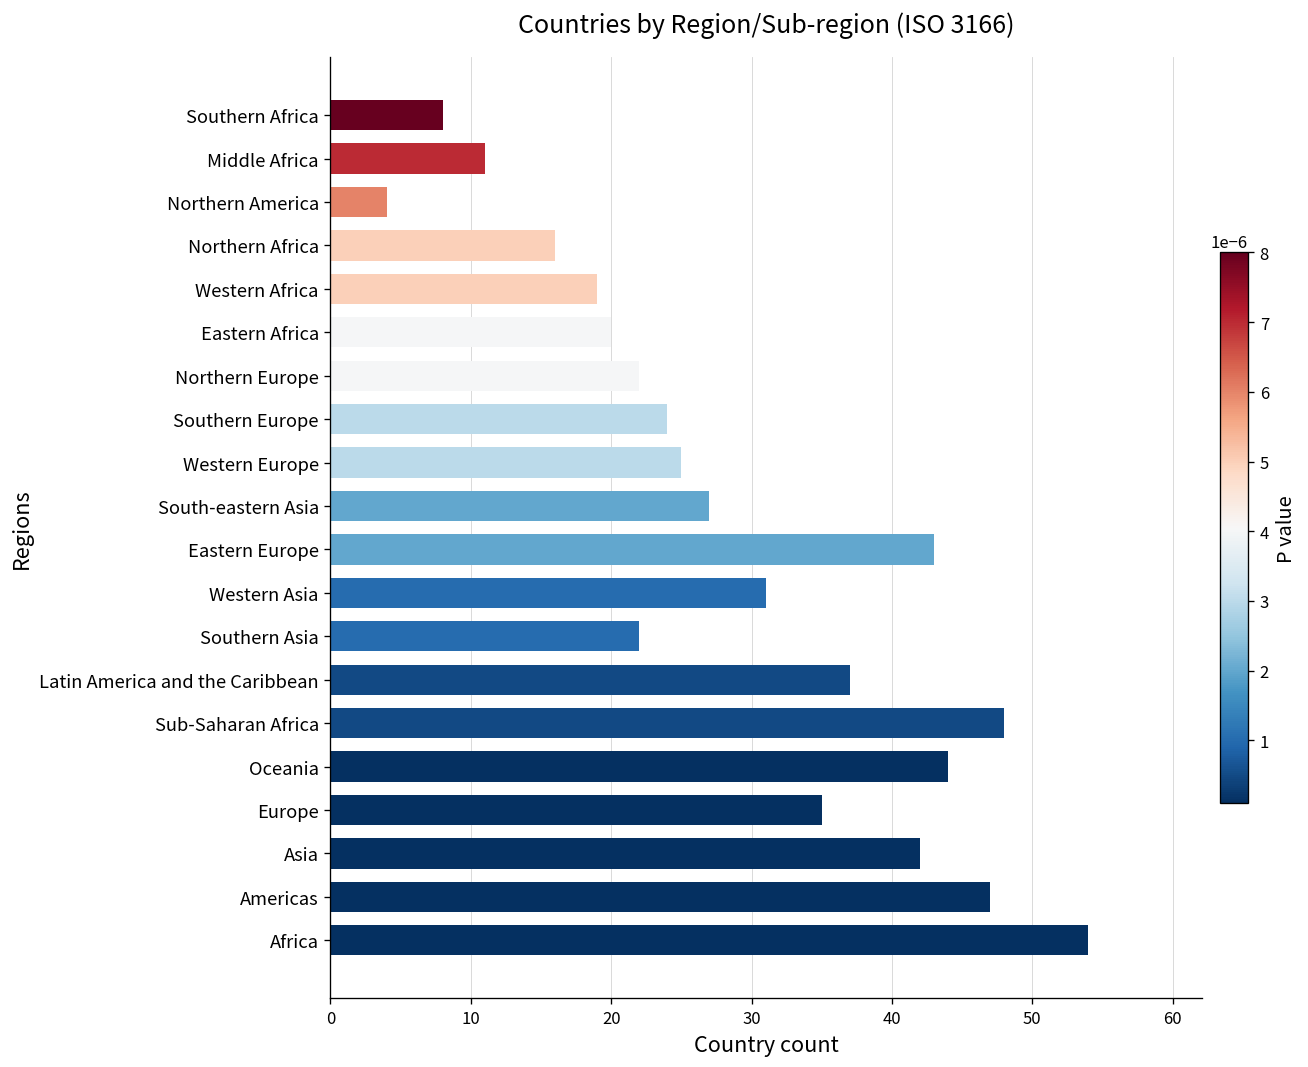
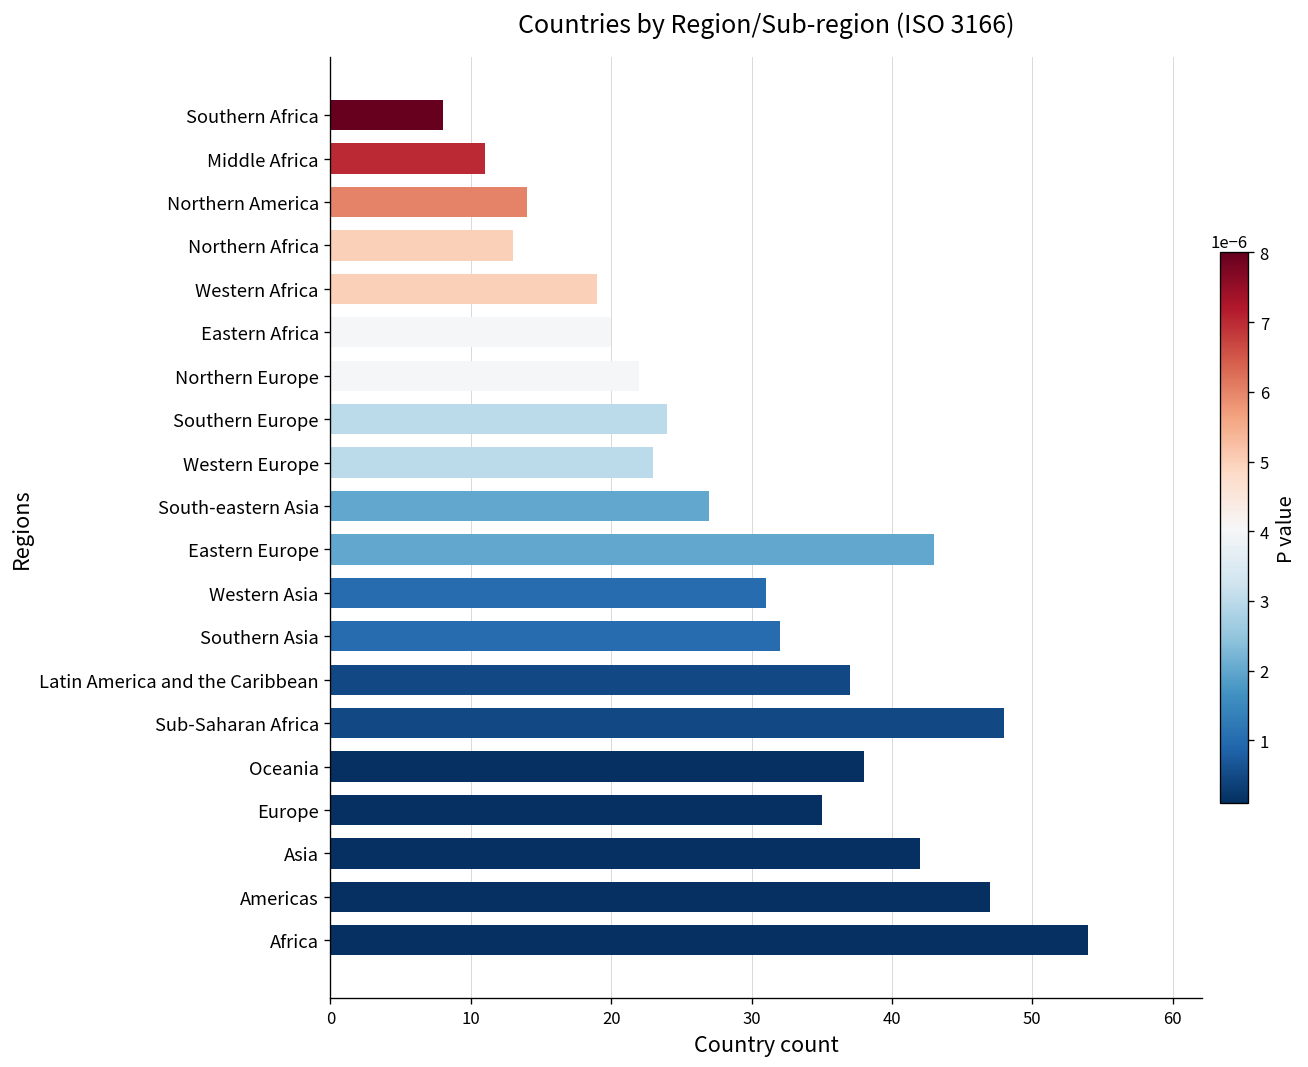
  {
    "Southern Africa": 8,
    "Middle Africa": 11,
-   "Northern America": 4,
-   "Northern Africa": 16,
+   "Northern America": 14,
+   "Northern Africa": 13,
    "Western Africa": 19,
    "Eastern Africa": 20,
    "Northern Europe": 22,
    "Southern Europe": 24,
-   "Western Europe": 25,
+   "Western Europe": 23,
    "South-eastern Asia": 27,
    "Eastern Europe": 43,
    "Western Asia": 31,
-   "Southern Asia": 22,
+   "Southern Asia": 32,
    "Latin America and the Caribbean": 37,
    "Sub-Saharan Africa": 48,
-   "Oceania": 44,
+   "Oceania": 38,
    "Europe": 35,
    "Asia": 42,
    "Americas": 47,
    "Africa": 54
  }
